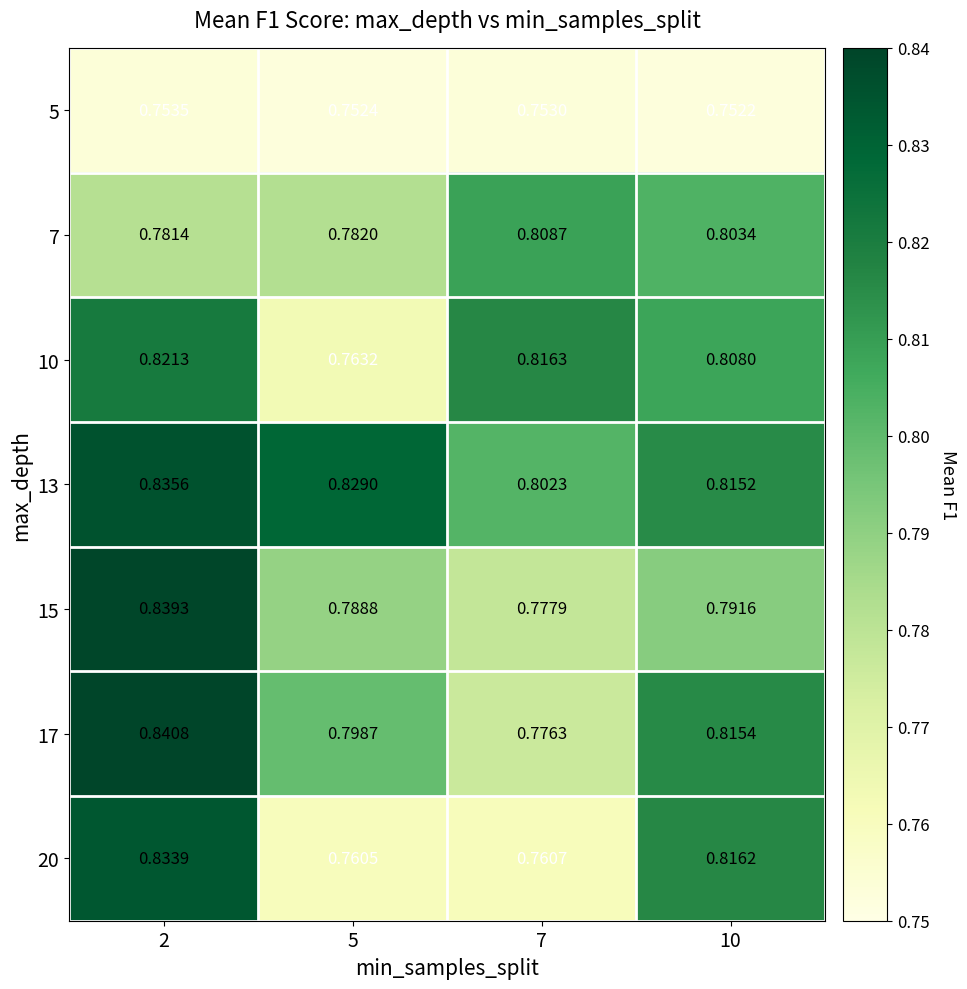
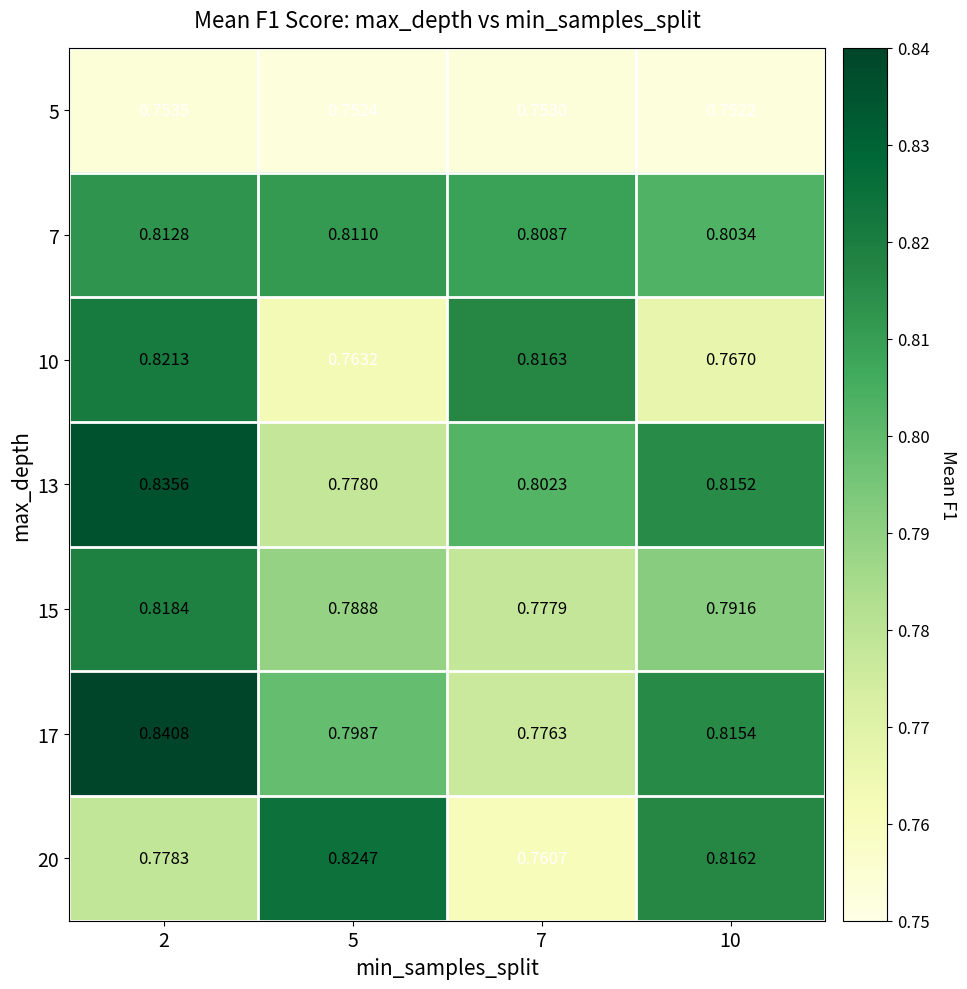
  {
    "7": {
-     "2": 0.7814,
-     "5": 0.7820,
+     "2": 0.8128,
+     "5": 0.8110,
      "7": 0.8087,
      "10": 0.8034
    },
    "10": {
      "2": 0.8213,
      "5": 0.7632,
      "7": 0.8163,
-     "10": 0.8080
+     "10": 0.7670
    },
    "13": {
      "2": 0.8356,
-     "5": 0.8290,
+     "5": 0.7780,
      "7": 0.8023,
      "10": 0.8152
    },
    "15": {
-     "2": 0.8393,
+     "2": 0.8184,
      "5": 0.7888,
      "7": 0.7779,
      "10": 0.7916
    },
    "17": {
      "2": 0.8408,
      "5": 0.7987,
      "7": 0.7763,
      "10": 0.8154
    },
    "20": {
-     "2": 0.8339,
-     "5": 0.7605,
+     "2": 0.7783,
+     "5": 0.8247,
      "7": 0.7607,
      "10": 0.8162
    }
  }
